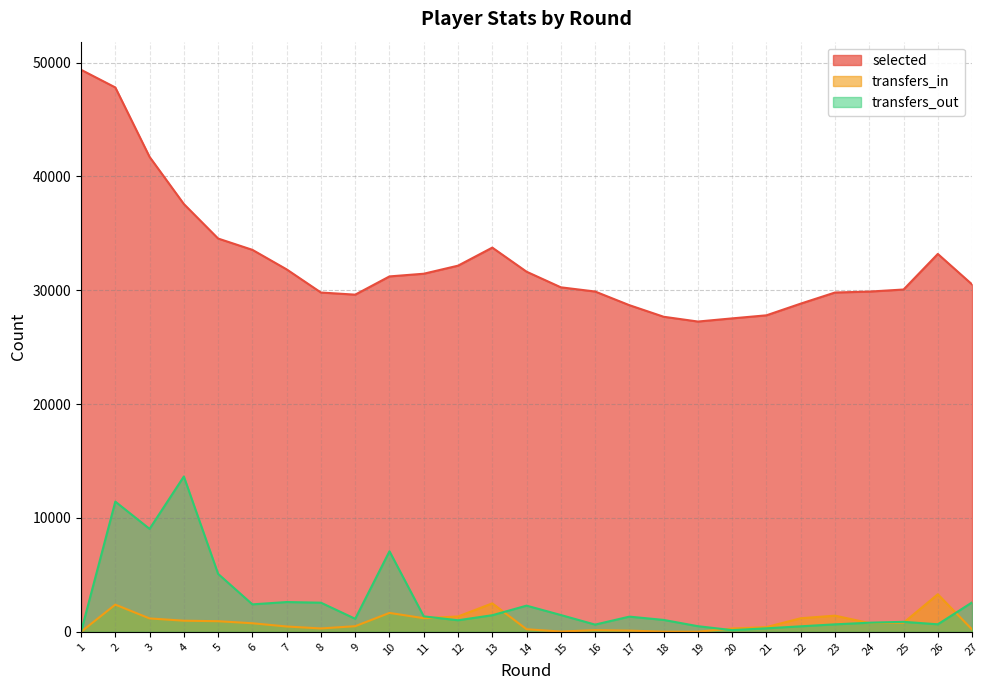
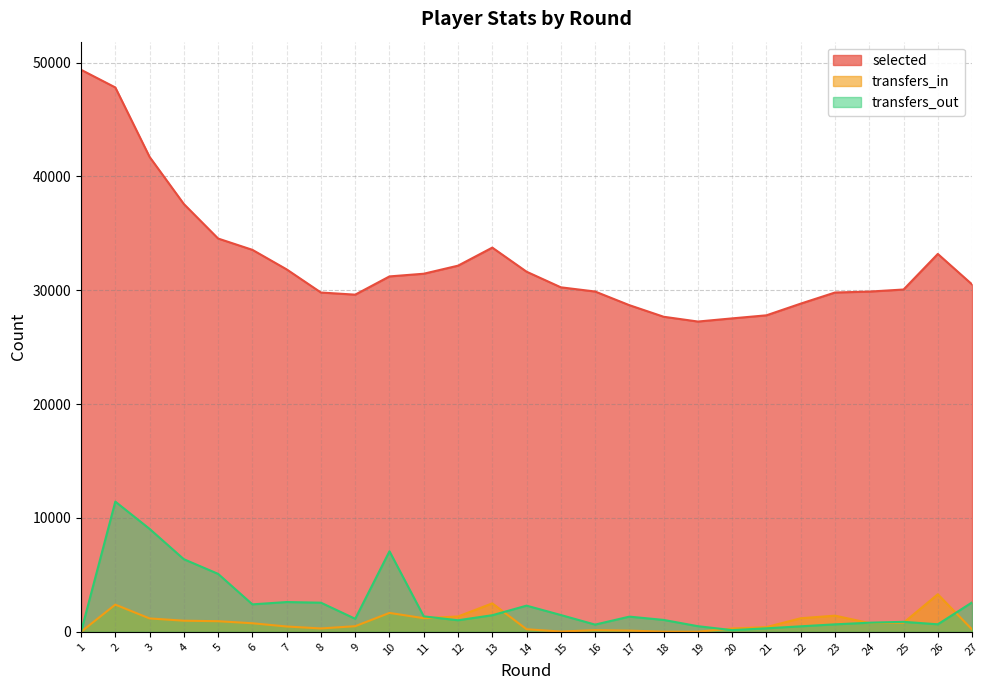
  {
    "selected": {
      "1": 49400,
      "2": 47800,
      "3": 41700,
      "4": 37600,
      "5": 34500,
      "6": 33600,
      "7": 31800,
      "8": 29800,
      "9": 29600,
      "10": 31200,
      "11": 31500,
      "12": 32200,
      "13": 33800,
      "14": 31600,
      "15": 30300,
      "16": 29900,
      "17": 28700,
      "18": 27700,
      "19": 27300,
      "20": 27500,
      "21": 27800,
      "22": 28800,
      "23": 29800,
      "24": 29900,
      "25": 30100,
      "26": 33200,
      "27": 30500
    },
    "transfers_in": {
      "2": 2400,
      "3": 1200,
      "4": 1000,
      "5": 900,
      "6": 800,
      "7": 500,
      "8": 300,
      "9": 500,
      "10": 1700,
      "12": 1300,
      "13": 2500,
      "14": 200,
      "15": 0,
      "16": 100,
      "17": 100,
      "18": 0,
      "19": 0,
      "22": 1200,
      "23": 1400,
      "26": 3300,
      "27": 200
    },
    "transfers_out": {
      "2": 11400,
      "3": 9000,
-     "4": 13600,
+     "4": 6400,
      "5": 5100,
      "6": 2400,
      "7": 2600,
      "8": 2600,
      "9": 1100,
      "10": 7100,
      "12": 1000,
      "13": 1500,
      "14": 2300,
      "15": 1500,
      "16": 600,
      "17": 1300,
      "18": 1000,
      "19": 500,
      "22": 500,
      "23": 700,
      "26": 700,
      "27": 2600
    }
  }
